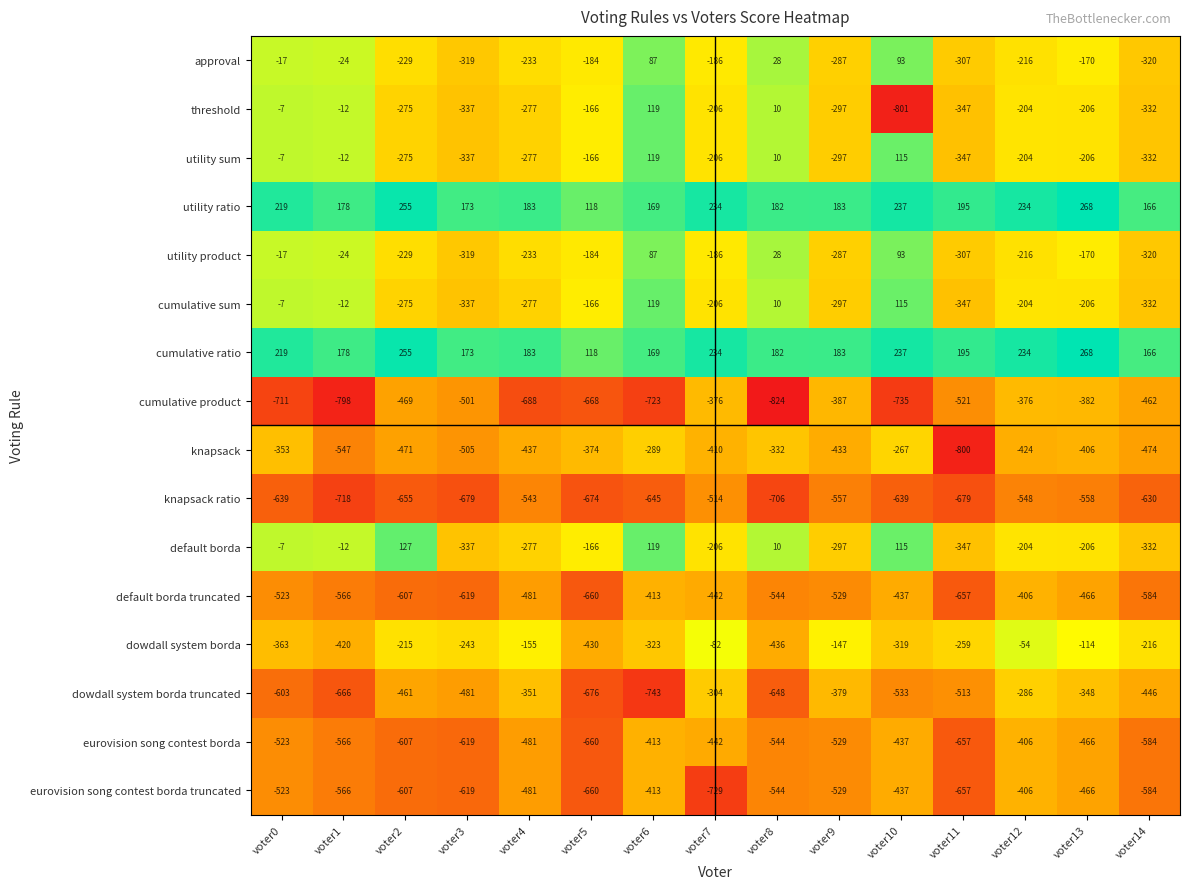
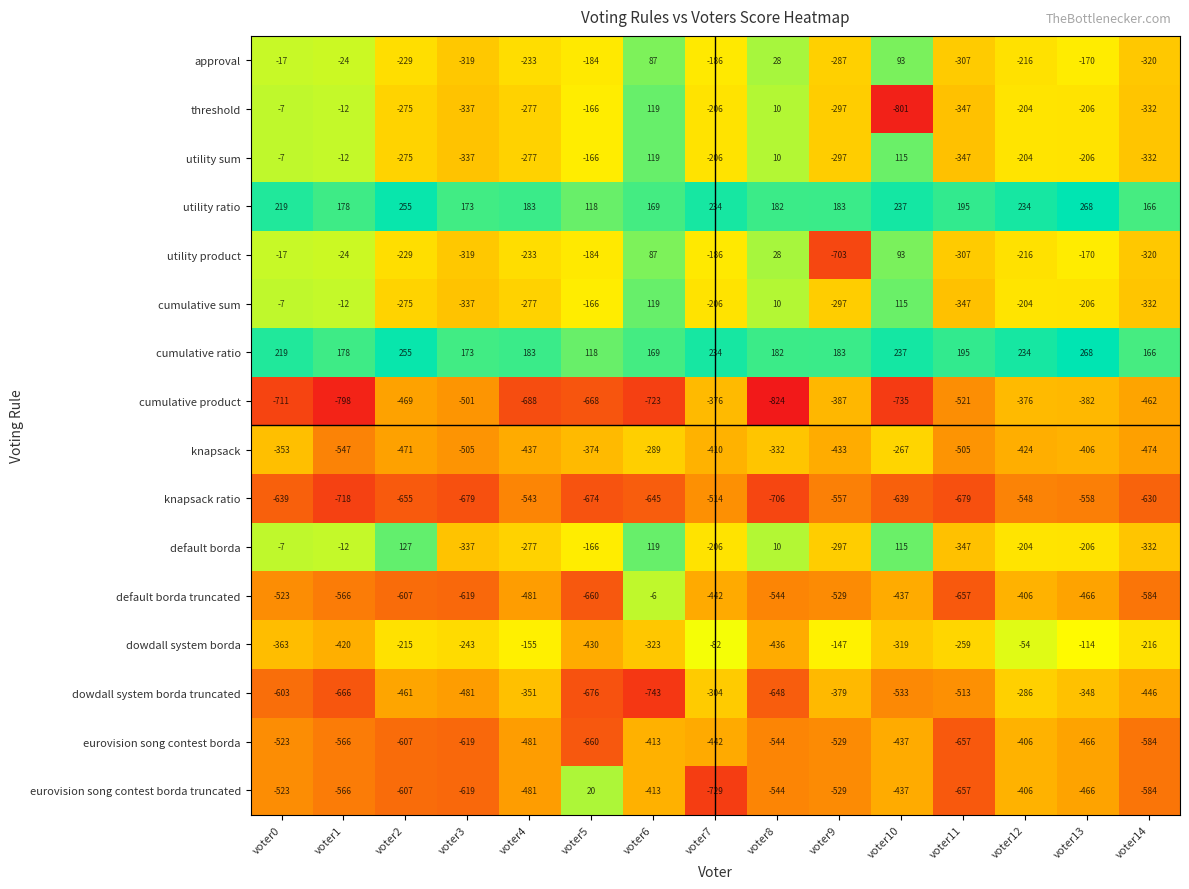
  {
    "utility product": {
      "voter0": -17,
      "voter1": -24,
      "voter2": -229,
      "voter3": -319,
      "voter4": -233,
      "voter5": -184,
      "voter6": 87,
      "voter7": -186,
      "voter8": 28,
-     "voter9": -287,
+     "voter9": -703,
      "voter10": 93,
      "voter11": -307,
      "voter12": -216,
      "voter13": -170,
      "voter14": -320
    },
    "knapsack": {
      "voter0": -353,
      "voter1": -547,
      "voter2": -471,
      "voter3": -505,
      "voter4": -437,
      "voter5": -374,
      "voter6": -289,
      "voter7": -410,
      "voter8": -332,
      "voter9": -433,
      "voter10": -267,
-     "voter11": -800,
+     "voter11": -505,
      "voter12": -424,
      "voter13": -406,
      "voter14": -474
    },
    "default borda truncated": {
      "voter0": -523,
      "voter1": -566,
      "voter2": -607,
      "voter3": -619,
      "voter4": -481,
      "voter5": -660,
-     "voter6": -413,
+     "voter6": -6,
      "voter7": -442,
      "voter8": -544,
      "voter9": -529,
      "voter10": -437,
      "voter11": -657,
      "voter12": -406,
      "voter13": -466,
      "voter14": -584
    },
    "eurovision song contest borda truncated": {
      "voter0": -523,
      "voter1": -566,
      "voter2": -607,
      "voter3": -619,
      "voter4": -481,
-     "voter5": -660,
+     "voter5": 20,
      "voter6": -413,
      "voter7": -729,
      "voter8": -544,
      "voter9": -529,
      "voter10": -437,
      "voter11": -657,
      "voter12": -406,
      "voter13": -466,
      "voter14": -584
    }
  }
